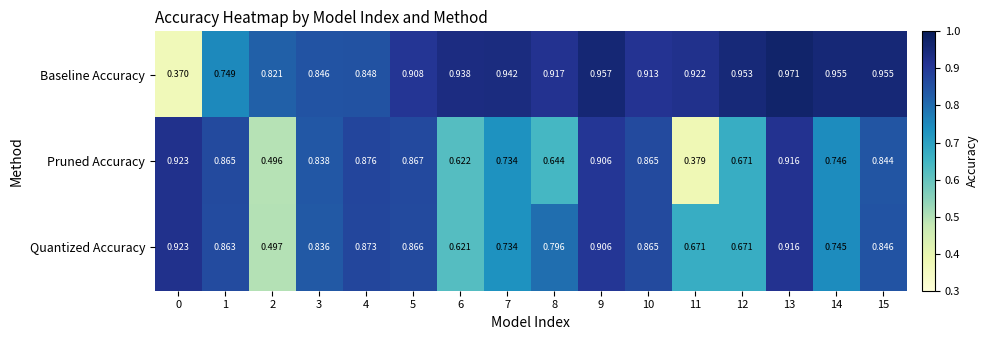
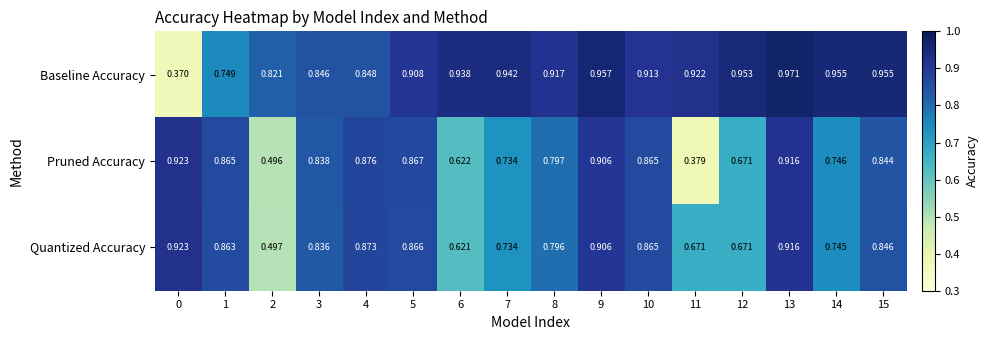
  {
    "Baseline Accuracy": {
      "0": 0.370,
      "1": 0.749,
      "2": 0.821,
      "3": 0.846,
      "4": 0.848,
      "5": 0.908,
      "6": 0.938,
      "7": 0.942,
      "8": 0.917,
      "9": 0.957,
      "10": 0.913,
      "11": 0.922,
      "12": 0.953,
      "13": 0.971,
      "14": 0.955,
      "15": 0.955
    },
    "Pruned Accuracy": {
      "0": 0.923,
      "1": 0.865,
      "2": 0.496,
      "3": 0.838,
      "4": 0.876,
      "5": 0.867,
      "6": 0.622,
      "7": 0.734,
-     "8": 0.644,
+     "8": 0.797,
      "9": 0.906,
      "10": 0.865,
      "11": 0.379,
      "12": 0.671,
      "13": 0.916,
      "14": 0.746,
      "15": 0.844
    },
    "Quantized Accuracy": {
      "0": 0.923,
      "1": 0.863,
      "2": 0.497,
      "3": 0.836,
      "4": 0.873,
      "5": 0.866,
      "6": 0.621,
      "7": 0.734,
      "8": 0.796,
      "9": 0.906,
      "10": 0.865,
      "11": 0.671,
      "12": 0.671,
      "13": 0.916,
      "14": 0.745,
      "15": 0.846
    }
  }
